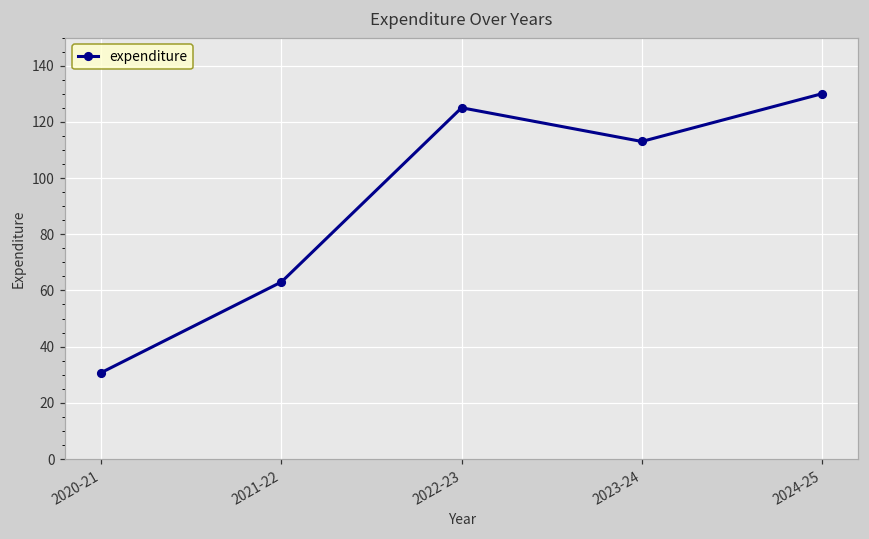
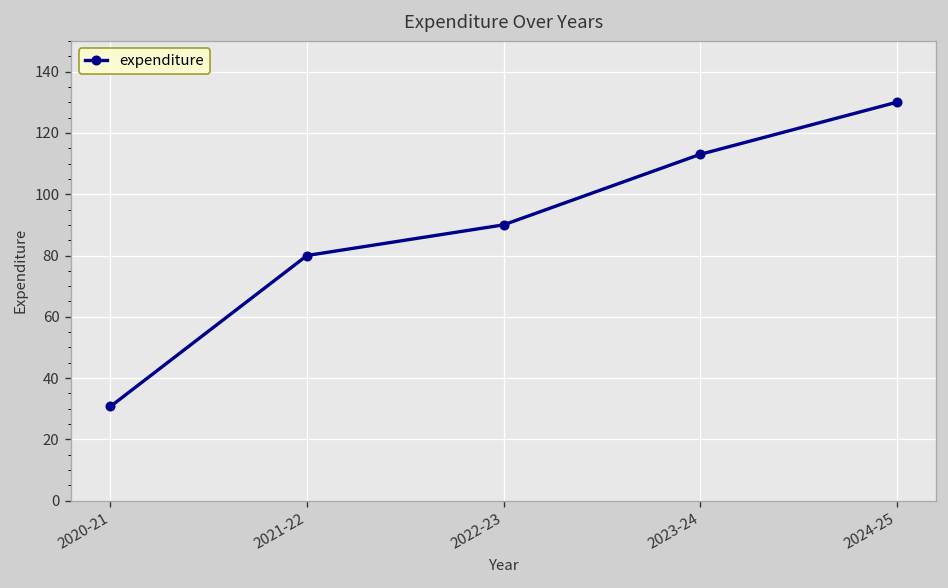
  {
    "2020-21": 31,
-   "2021-22": 63,
-   "2022-23": 125,
+   "2021-22": 80,
+   "2022-23": 90,
    "2023-24": 113,
    "2024-25": 130
  }
